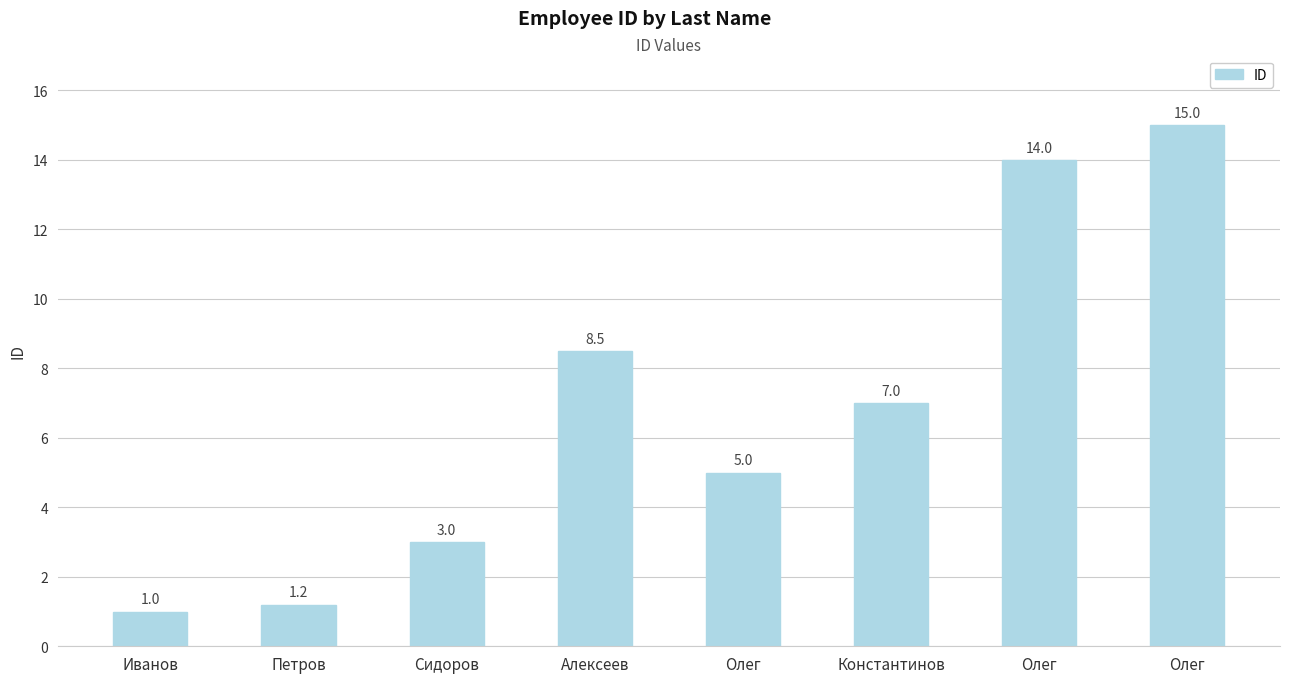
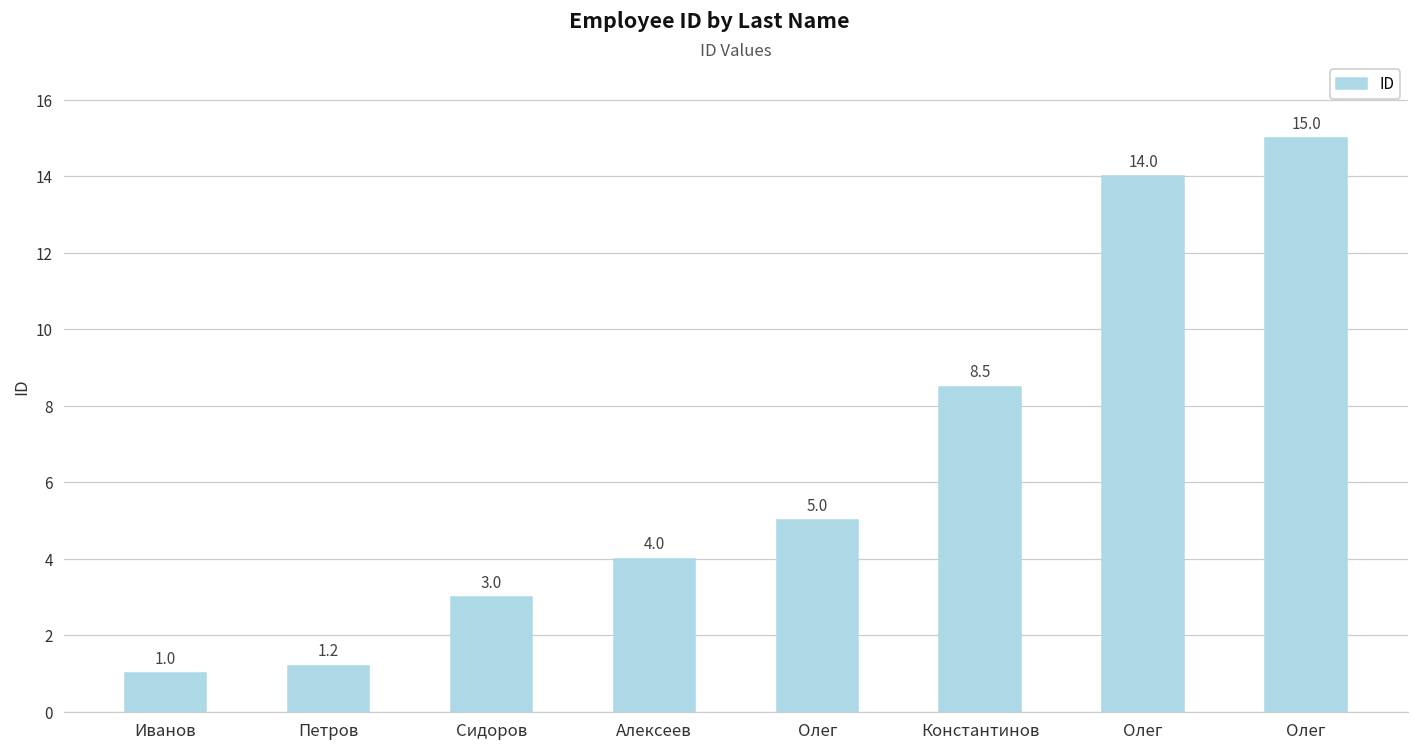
  {
    "Иванов": 1.0,
    "Петров": 1.2,
    "Сидоров": 3.0,
-   "Алексеев": 8.5,
-   "Константинов": 7.0
+   "Алексеев": 4.0,
+   "Константинов": 8.5
  }
